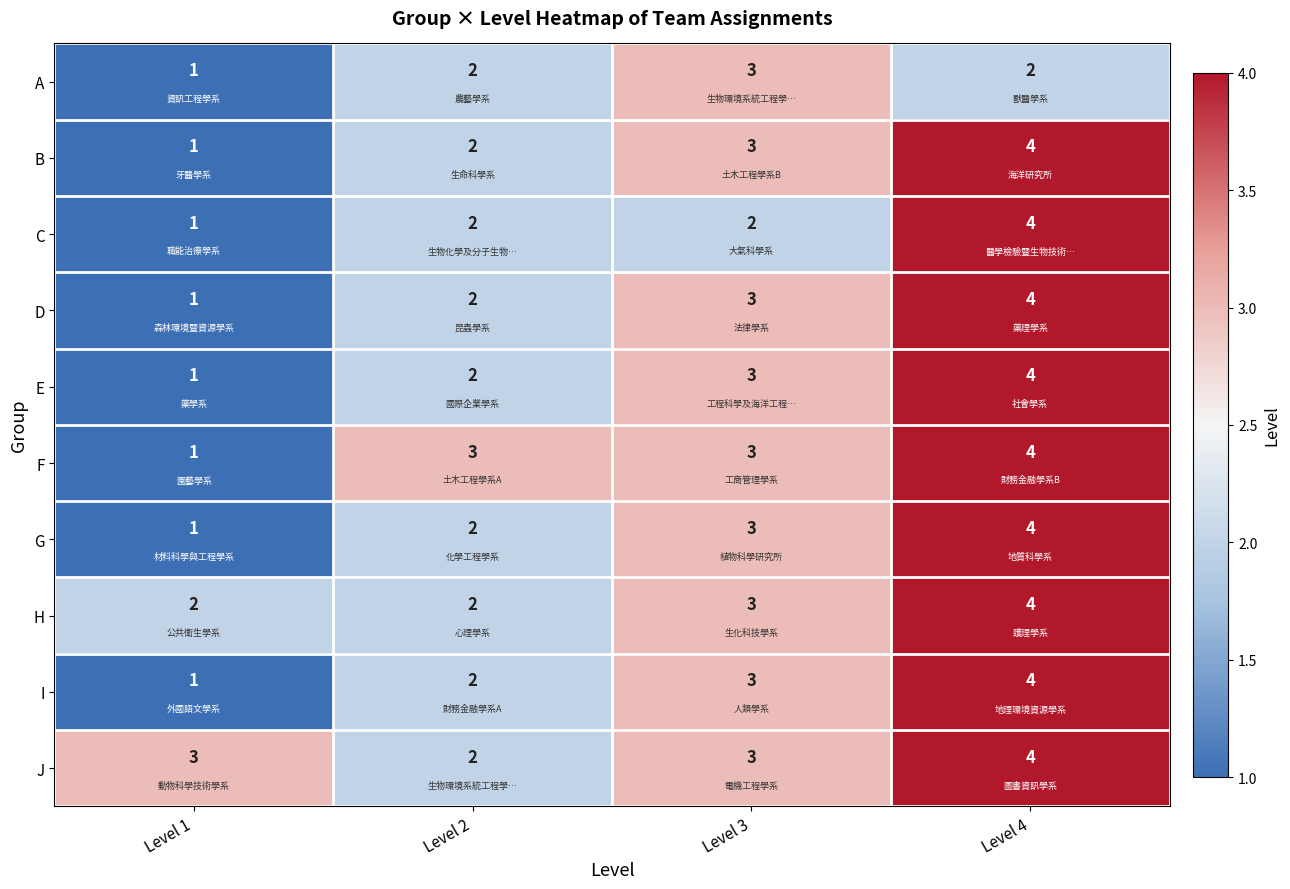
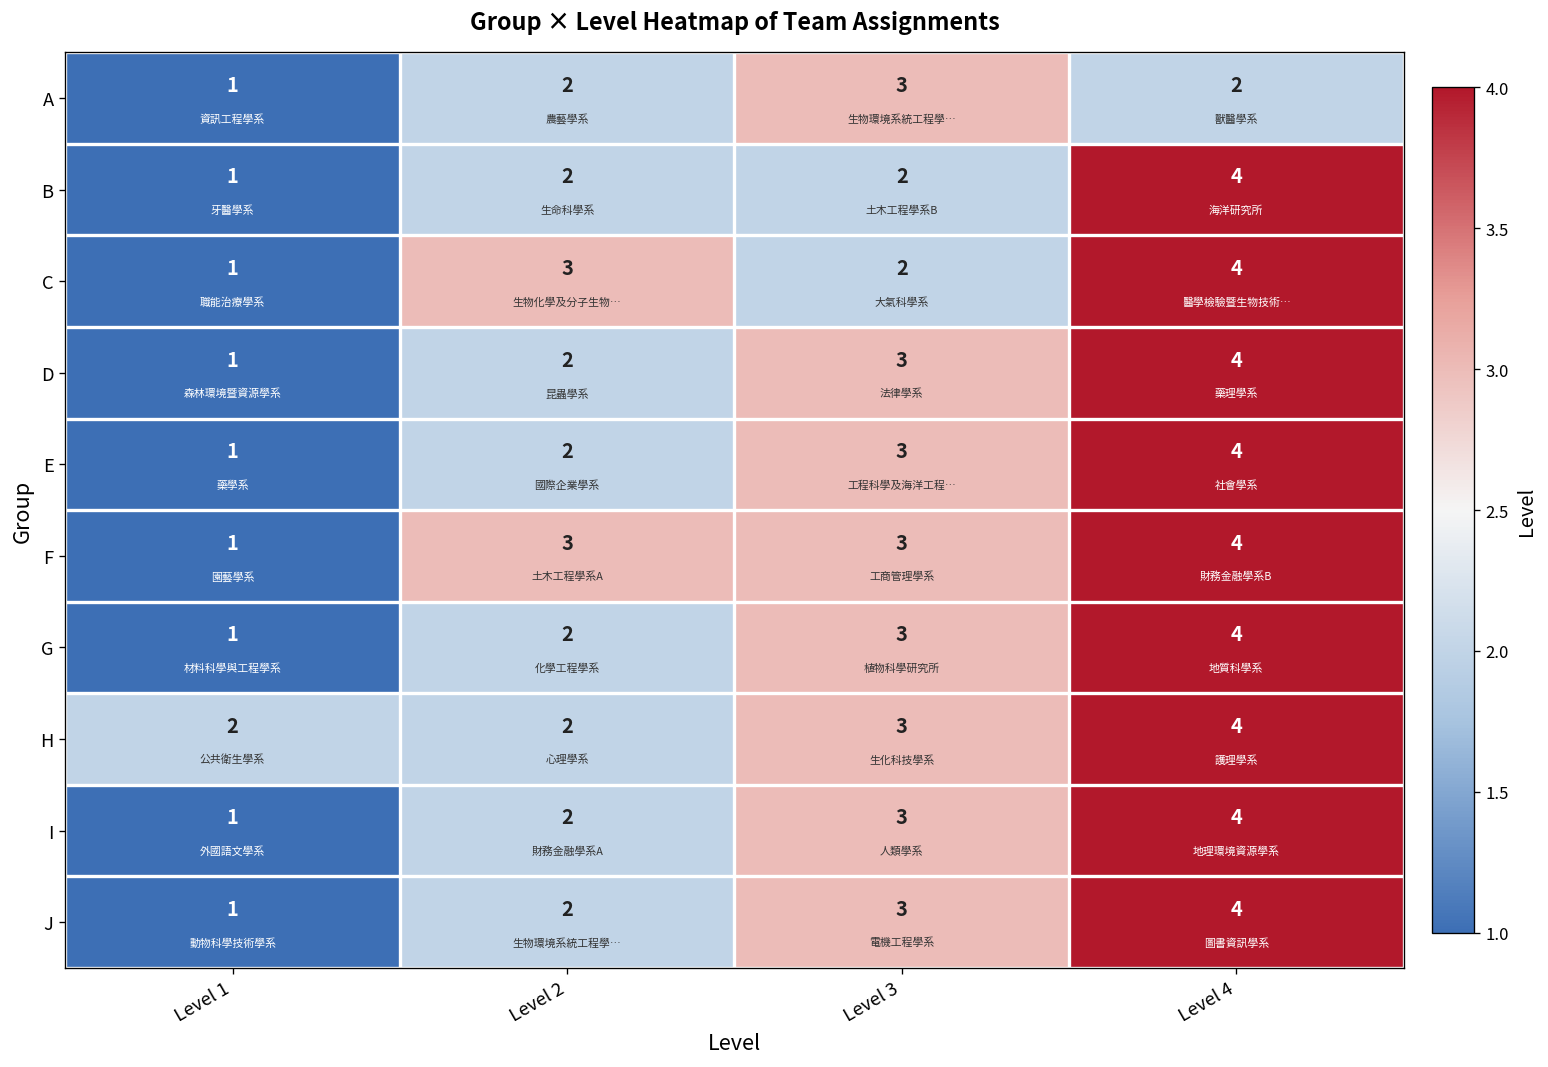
  {
    "B": {
-     "Level 3": 3
+     "Level 3": 2
    },
    "C": {
-     "Level 2": 2
+     "Level 2": 3
    },
    "J": {
-     "Level 1": 3
+     "Level 1": 1
    }
  }
